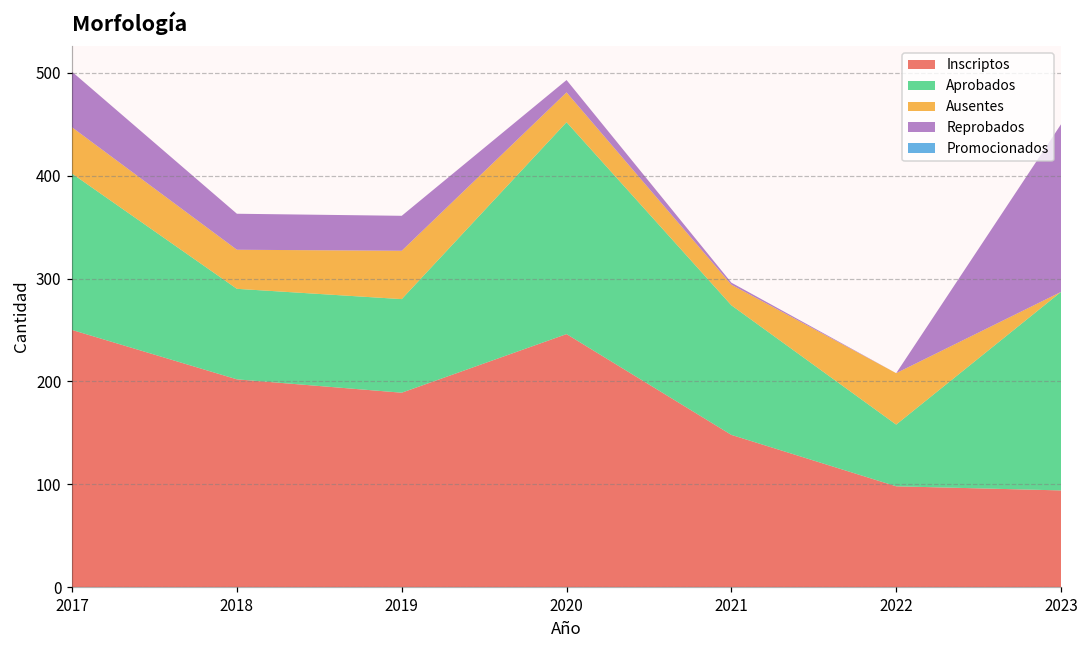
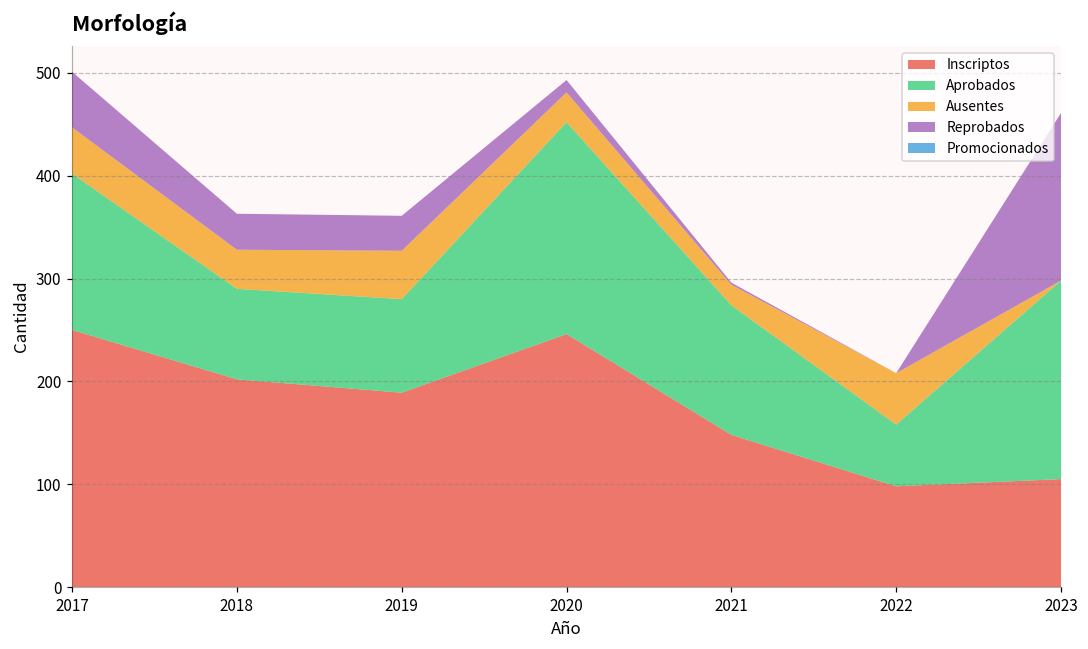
  {
    "Inscriptos": {
      "2017": 250,
      "2018": 200,
      "2019": 190,
      "2020": 250,
      "2021": 150,
      "2022": 100,
-     "2023": 90
+     "2023": 110
    },
    "Aprobados": {
      "2017": 150,
      "2018": 90,
      "2019": 90,
      "2020": 210,
      "2021": 130,
      "2022": 60
    },
    "Ausentes": {
      "2017": 50,
      "2018": 40,
      "2019": 50,
      "2020": 30
    }
  }
